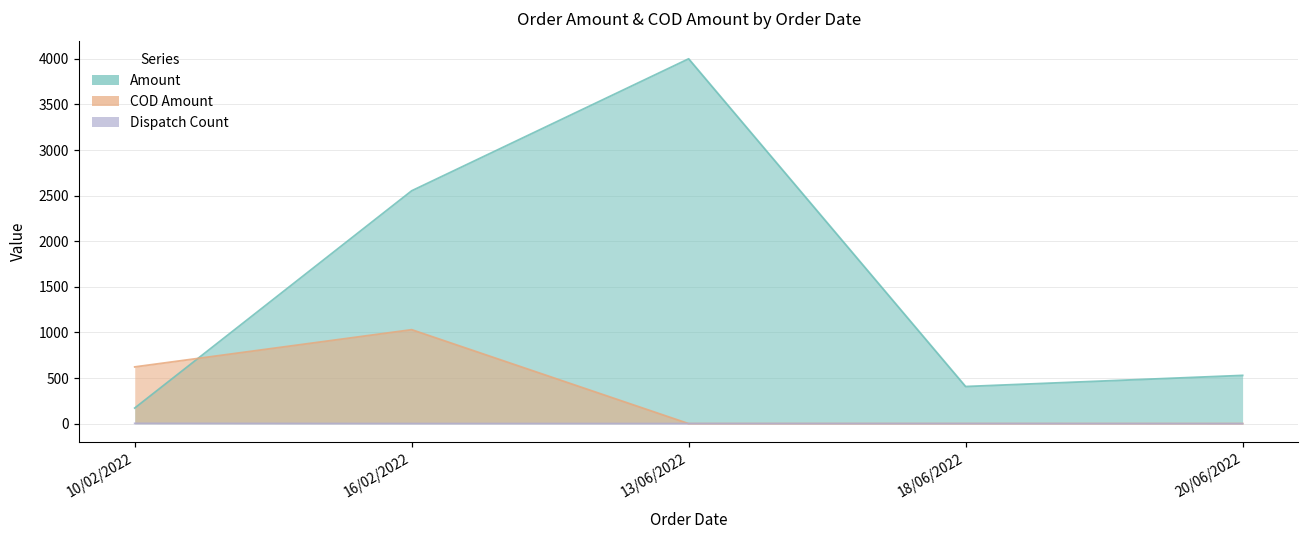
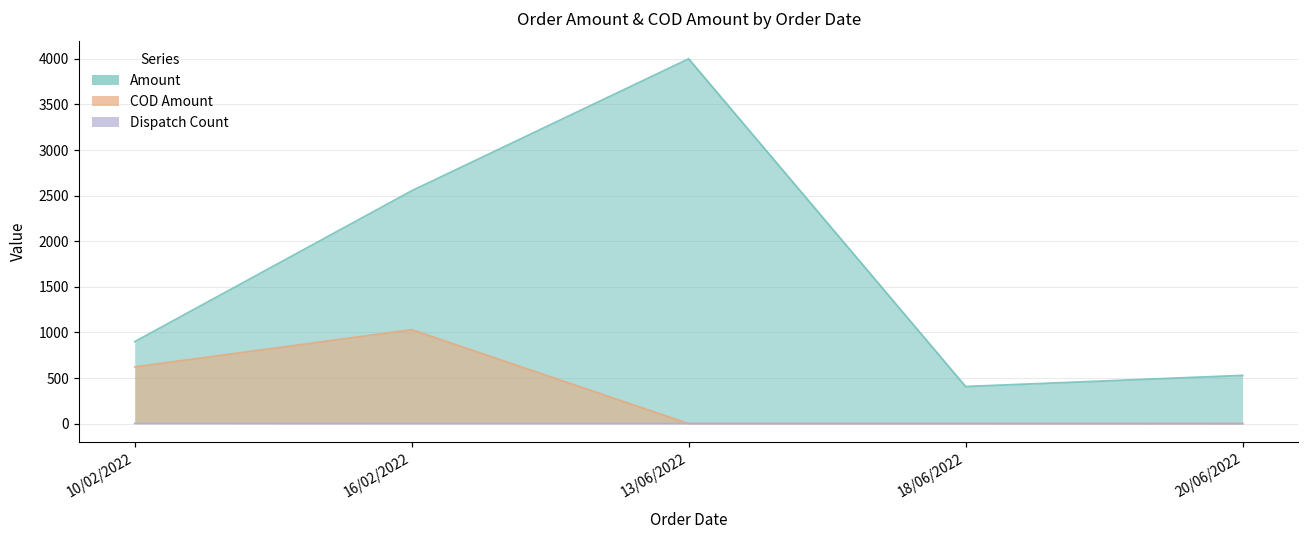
  {
    "Amount": {
-     "10/02/2022": 200,
+     "10/02/2022": 900,
      "16/02/2022": 2600,
      "13/06/2022": 4000,
      "18/06/2022": 400,
      "20/06/2022": 500
    },
    "COD Amount": {
      "10/02/2022": 600,
      "16/02/2022": 1000
    },
    "Dispatch Count": {
      "10/02/2022": 0,
      "16/02/2022": 0
    }
  }
